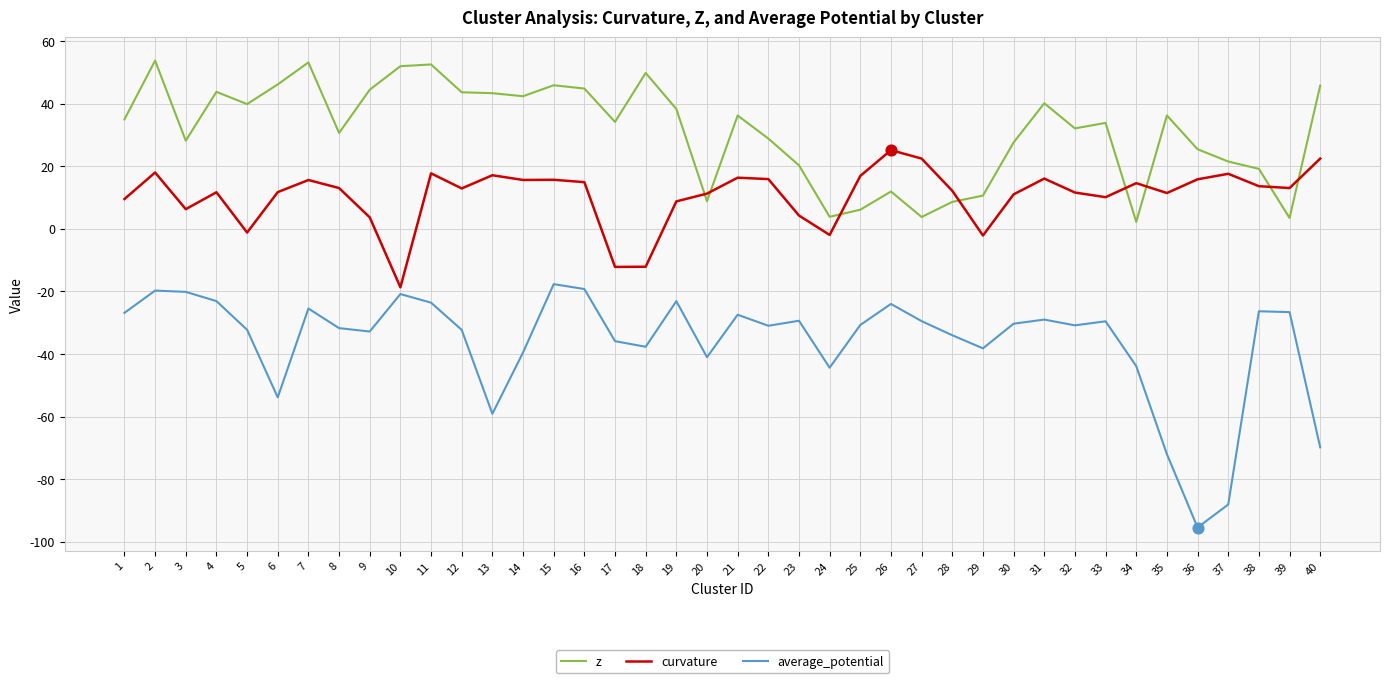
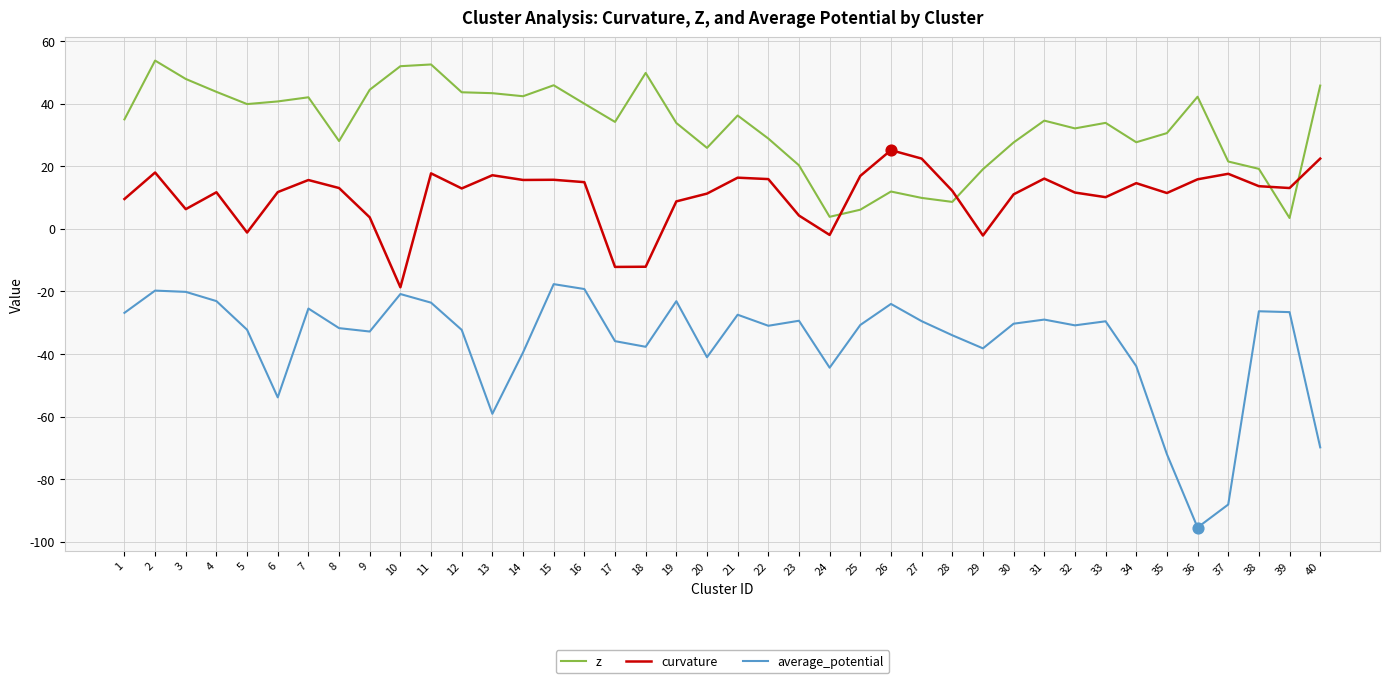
  {
    "z": {
      "1": 35,
      "2": 54,
-     "3": 28,
+     "3": 48,
      "4": 44,
      "5": 40,
-     "6": 46,
-     "7": 53,
-     "8": 31,
+     "6": 41,
+     "7": 42,
+     "8": 28,
      "9": 44,
      "10": 52,
      "11": 53,
      "12": 44,
      "13": 43,
      "14": 42,
      "15": 46,
-     "16": 45,
+     "16": 40,
      "17": 34,
      "18": 50,
-     "19": 38,
-     "20": 9,
+     "19": 34,
+     "20": 26,
      "21": 36,
      "22": 29,
      "23": 20,
      "24": 4,
      "25": 6,
      "26": 12,
-     "27": 4,
+     "27": 10,
      "28": 9,
-     "29": 11,
+     "29": 19,
      "30": 28,
-     "31": 40,
+     "31": 35,
      "32": 32,
      "33": 34,
-     "34": 2,
-     "35": 36,
-     "36": 25,
+     "34": 28,
+     "35": 31,
+     "36": 42,
      "37": 22,
      "38": 19,
      "39": 3,
      "40": 46
    }
  }
